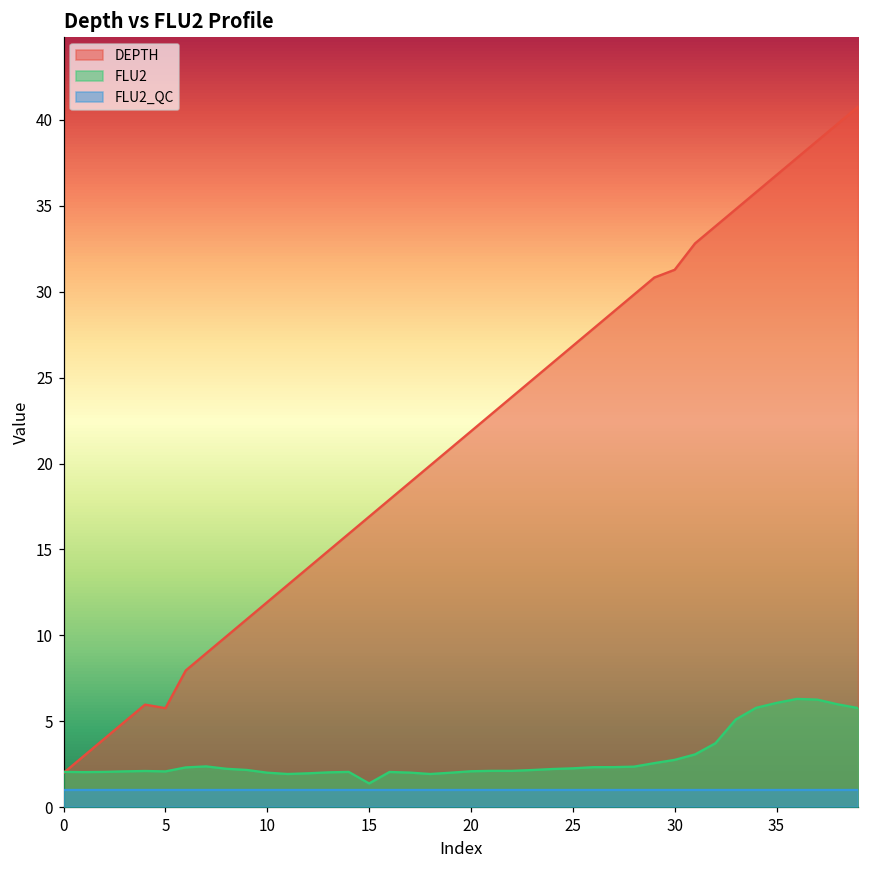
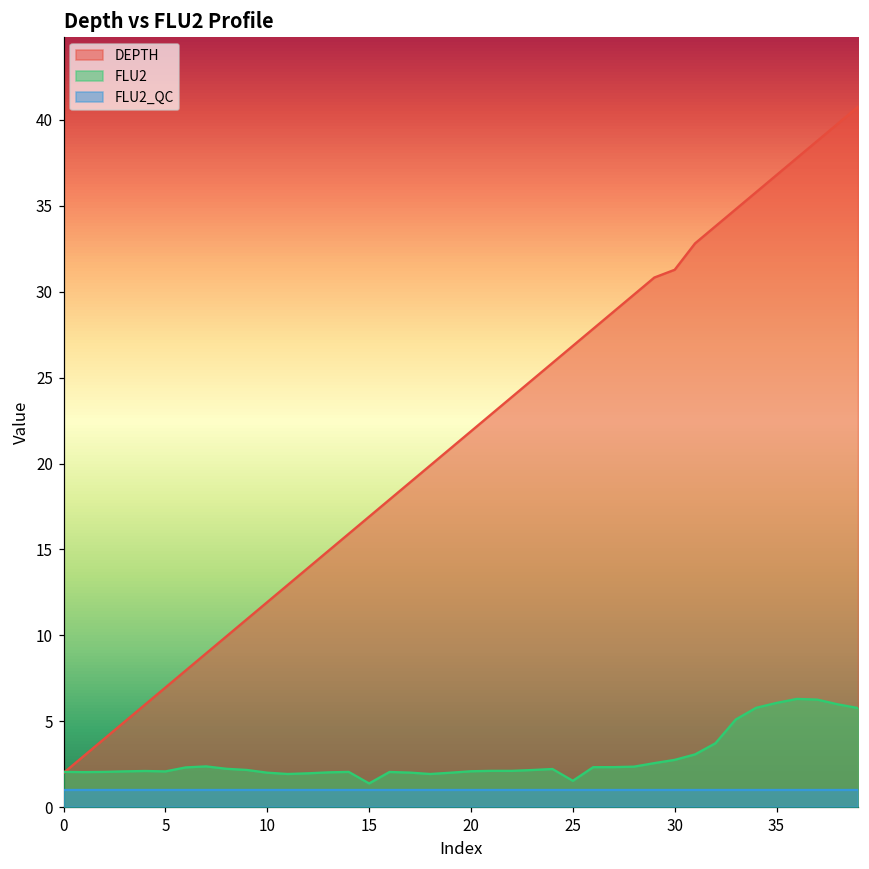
  {
    "DEPTH": {
-     "5": 5.8,
+     "5": 7.0,
      "10": 11.9,
      "15": 16.9,
      "20": 21.9,
      "25": 26.8,
      "30": 31.3,
      "35": 36.8
    },
    "FLU2": {
      "5": 2.1,
      "10": 2.0,
      "15": 1.4,
      "20": 2.1,
-     "25": 2.3,
+     "25": 1.5,
      "30": 2.7,
      "35": 6.1
    },
    "FLU2_QC": {
      "0": 1.0,
      "5": 1.0,
      "10": 1.0,
      "15": 1.0,
      "20": 1.0,
      "25": 1.0,
      "30": 1.0,
      "35": 1.0
    }
  }
